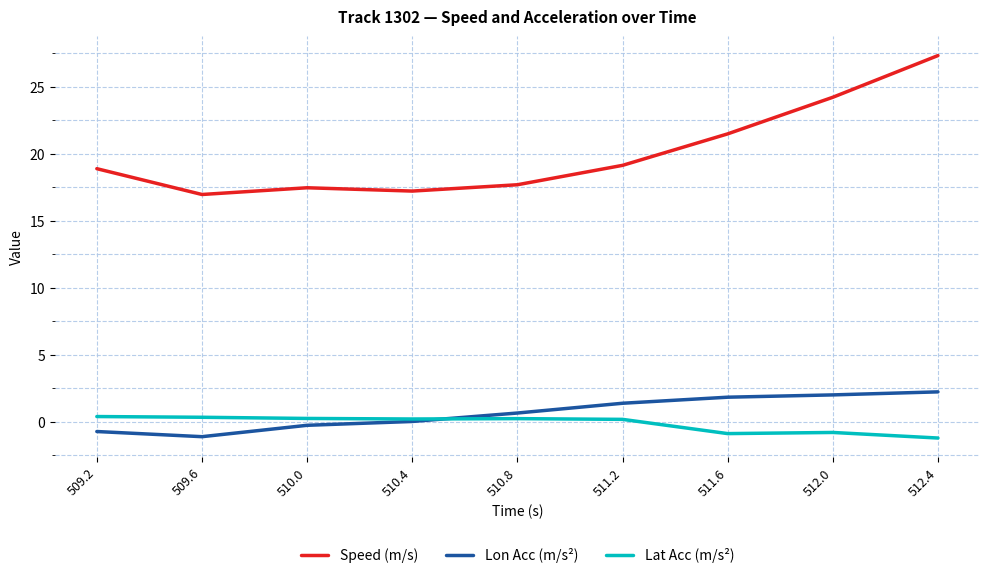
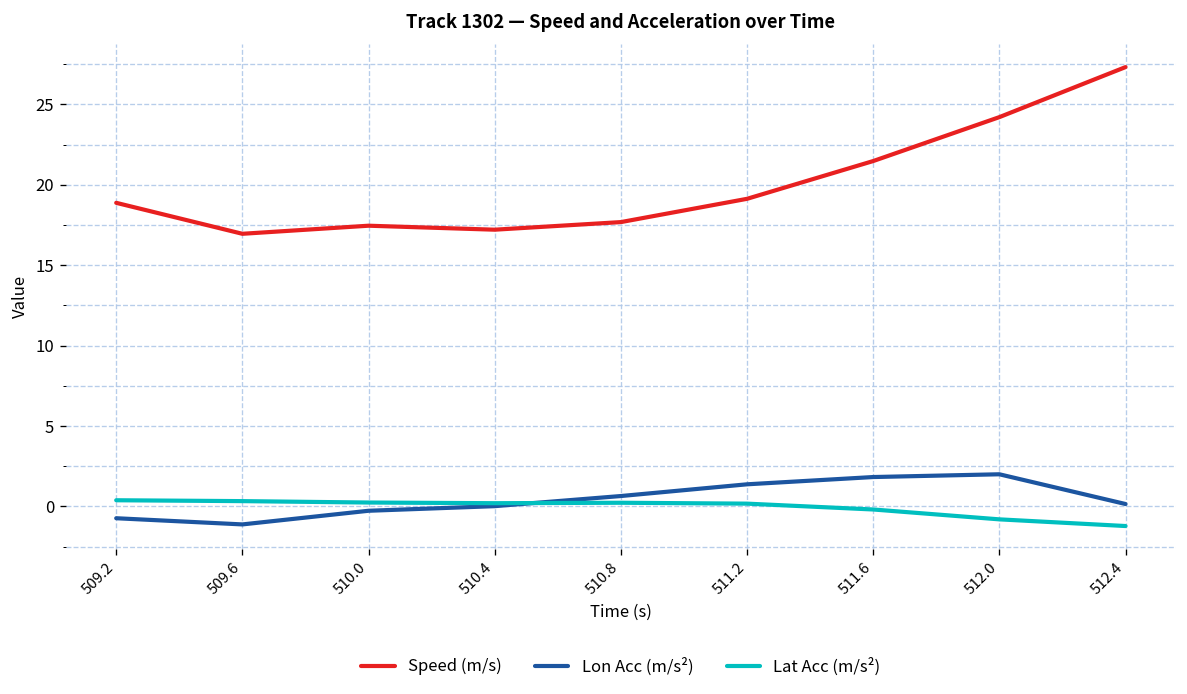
  {
    "Speed (m/s)": {
      "509.2": 18.9,
      "509.6": 17.0,
      "510.0": 17.5,
      "510.4": 17.2,
      "510.8": 17.7,
      "511.2": 19.1,
      "511.6": 21.5,
      "512.0": 24.2,
      "512.4": 27.3
    },
    "Lon Acc (m/s²)": {
      "509.2": -0.7,
      "509.6": -1.1,
      "510.0": -0.3,
      "510.8": 0.6,
      "511.2": 1.4,
      "511.6": 1.8,
      "512.0": 2.0,
-     "512.4": 2.2
+     "512.4": 0.1
    },
    "Lat Acc (m/s²)": {
      "509.2": 0.4,
      "509.6": 0.3,
      "510.0": 0.2,
      "510.8": 0.2,
      "511.2": 0.2,
-     "511.6": -0.9,
+     "511.6": -0.2,
      "512.0": -0.8,
      "512.4": -1.2
    }
  }
